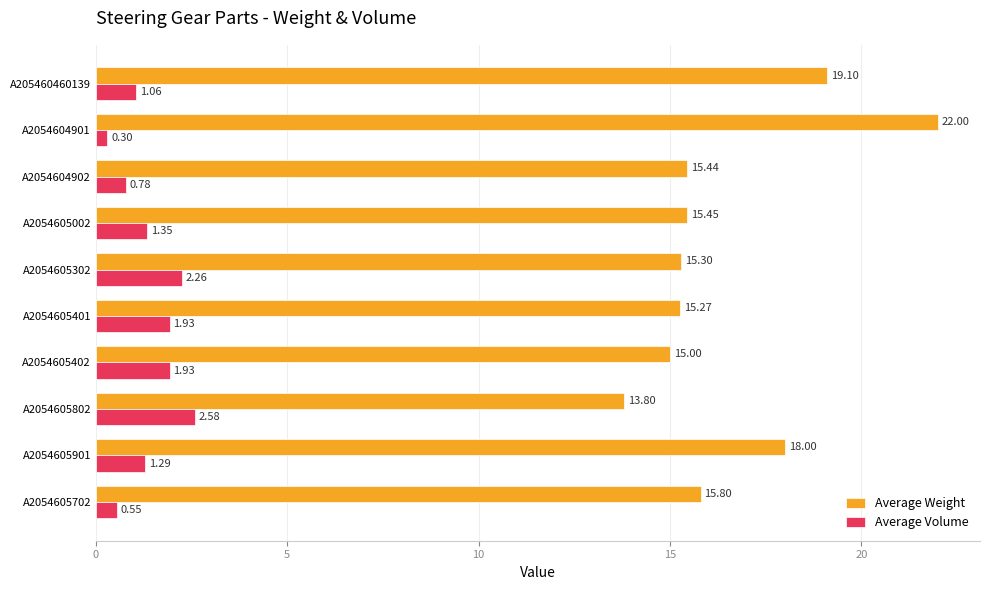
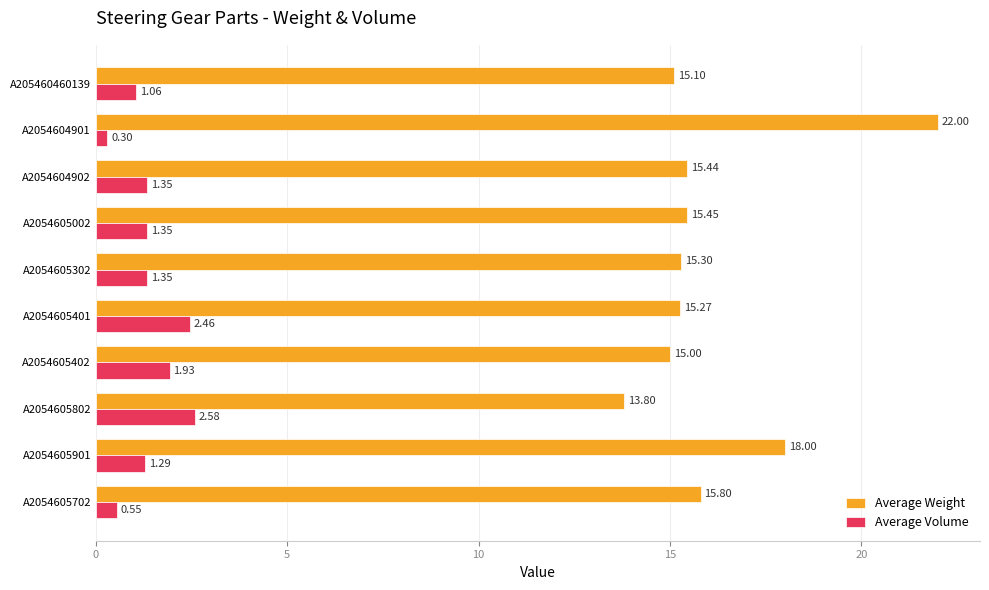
  {
    "Average Weight": {
-     "A205460460139": 19.10,
+     "A205460460139": 15.10,
      "A2054604901": 22.00,
      "A2054604902": 15.44,
      "A2054605002": 15.45,
      "A2054605302": 15.30,
      "A2054605401": 15.27,
      "A2054605402": 15.00,
      "A2054605802": 13.80,
      "A2054605901": 18.00,
      "A2054605702": 15.80
    },
    "Average Volume": {
      "A205460460139": 1.06,
      "A2054604901": 0.30,
-     "A2054604902": 0.78,
+     "A2054604902": 1.35,
      "A2054605002": 1.35,
-     "A2054605302": 2.26,
-     "A2054605401": 1.93,
+     "A2054605302": 1.35,
+     "A2054605401": 2.46,
      "A2054605402": 1.93,
      "A2054605802": 2.58,
      "A2054605901": 1.29,
      "A2054605702": 0.55
    }
  }
